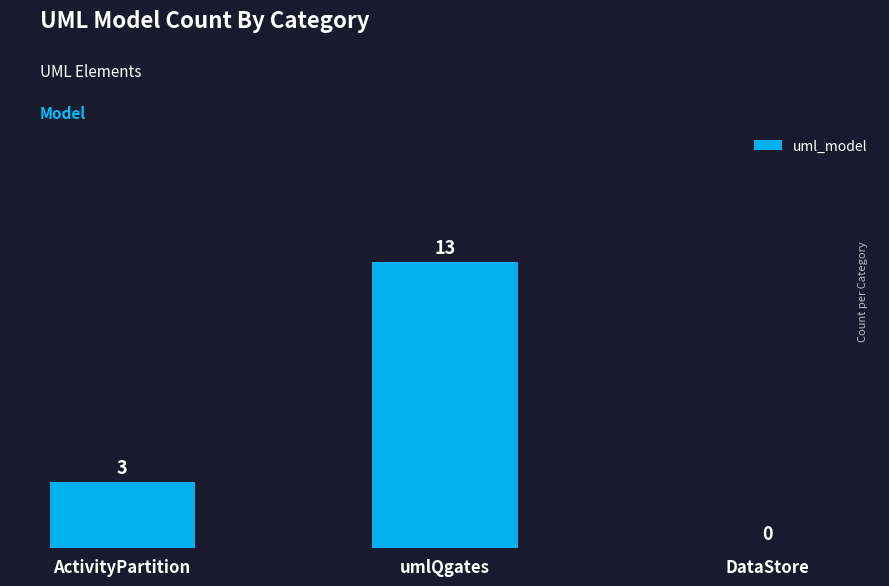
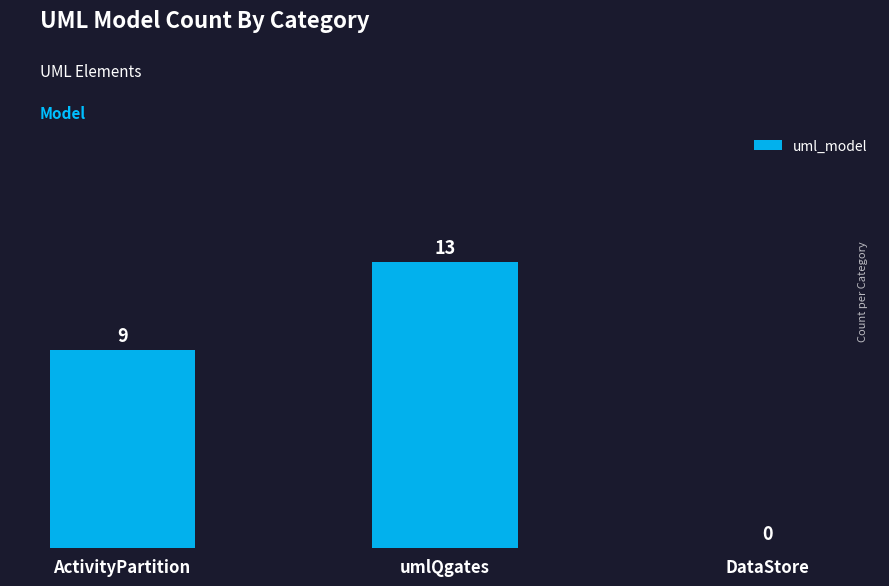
  {
-   "ActivityPartition": 3,
+   "ActivityPartition": 9,
    "umlQgates": 13,
    "DataStore": 0
  }
